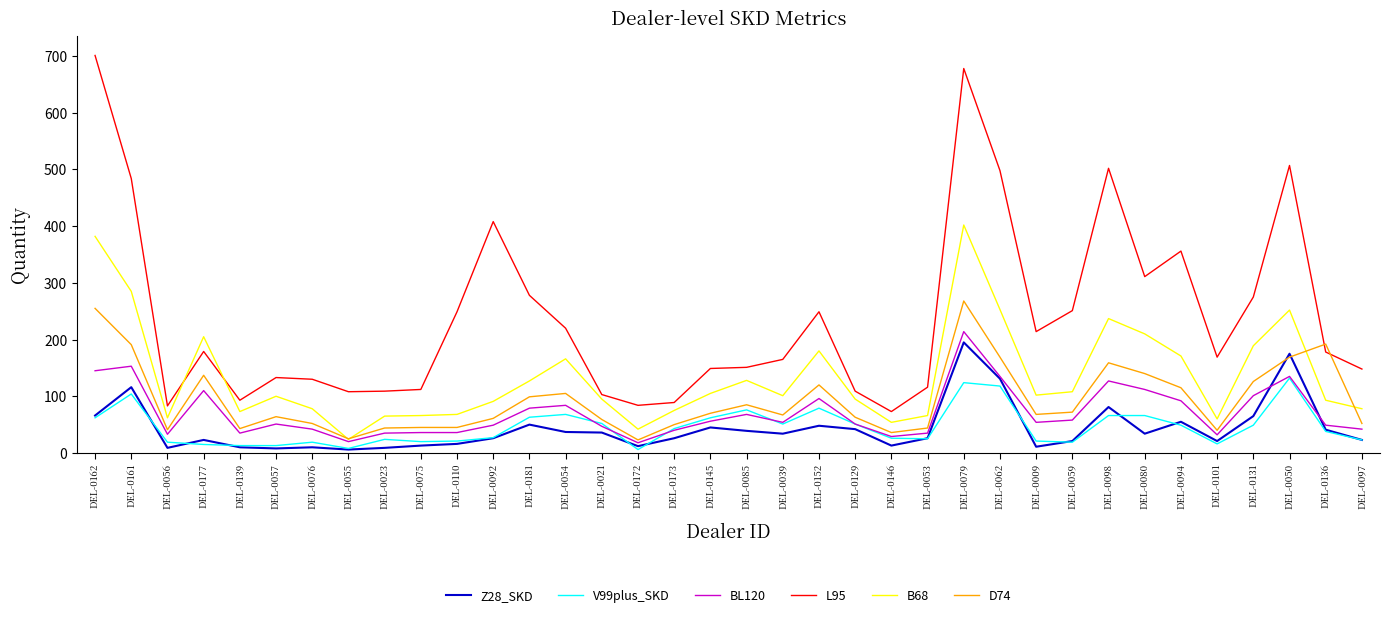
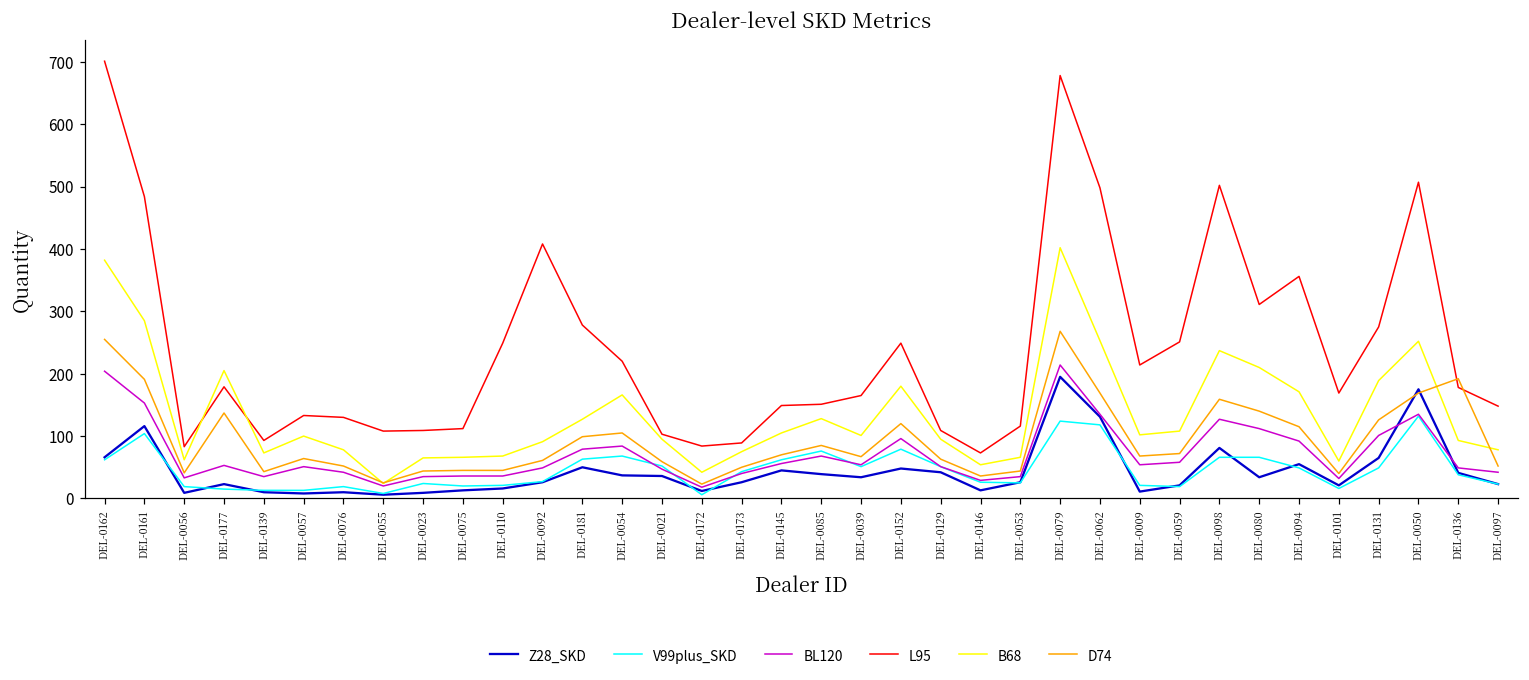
  {
    "Z28_SKD": {
      "DEL-0161": 120,
      "DEL-0056": 10,
      "DEL-0177": 20,
      "DEL-0057": 10,
      "DEL-0076": 10,
      "DEL-0023": 10,
      "DEL-0075": 10,
      "DEL-0110": 20,
      "DEL-0181": 50,
      "DEL-0054": 40,
      "DEL-0021": 40,
      "DEL-0172": 10,
      "DEL-0173": 30,
      "DEL-0145": 50,
      "DEL-0085": 40,
      "DEL-0039": 30,
      "DEL-0152": 50,
      "DEL-0129": 40,
      "DEL-0146": 10,
      "DEL-0079": 200,
      "DEL-0009": 10,
      "DEL-0098": 80,
      "DEL-0080": 30,
      "DEL-0094": 60,
      "DEL-0101": 20,
      "DEL-0131": 70,
      "DEL-0050": 180
    },
    "V99plus_SKD": {
      "DEL-0161": 100,
      "DEL-0056": 20,
      "DEL-0177": 20,
      "DEL-0057": 10,
      "DEL-0076": 20,
      "DEL-0023": 20,
      "DEL-0075": 20,
      "DEL-0110": 20,
      "DEL-0181": 60,
      "DEL-0054": 70,
      "DEL-0021": 50,
      "DEL-0172": 10,
      "DEL-0145": 60,
      "DEL-0085": 80,
      "DEL-0152": 80,
      "DEL-0079": 120,
      "DEL-0062": 120,
      "DEL-0009": 20,
      "DEL-0098": 70,
      "DEL-0080": 70,
      "DEL-0094": 50,
      "DEL-0101": 20,
      "DEL-0131": 50
    },
    "BL120": {
-     "DEL-0162": 150,
+     "DEL-0162": 200,
      "DEL-0161": 150,
      "DEL-0056": 30,
-     "DEL-0177": 110,
+     "DEL-0177": 50,
      "DEL-0139": 40,
      "DEL-0057": 50,
      "DEL-0076": 40,
      "DEL-0023": 40,
      "DEL-0075": 40,
      "DEL-0110": 40,
      "DEL-0092": 50,
      "DEL-0181": 80,
      "DEL-0054": 80,
      "DEL-0021": 50,
      "DEL-0172": 20,
      "DEL-0145": 60,
      "DEL-0085": 70,
      "DEL-0152": 100,
      "DEL-0053": 40,
      "DEL-0079": 210,
      "DEL-0009": 50,
      "DEL-0059": 60,
      "DEL-0098": 130,
      "DEL-0080": 110,
      "DEL-0094": 90,
      "DEL-0101": 30,
      "DEL-0131": 100,
      "DEL-0136": 50,
      "DEL-0097": 40
    },
    "L95": {
      "DEL-0162": 700,
      "DEL-0161": 480,
      "DEL-0056": 80,
      "DEL-0177": 180,
      "DEL-0139": 90,
      "DEL-0057": 130,
      "DEL-0076": 130,
      "DEL-0055": 110,
      "DEL-0023": 110,
      "DEL-0075": 110,
      "DEL-0110": 250,
      "DEL-0092": 410,
      "DEL-0181": 280,
      "DEL-0054": 220,
      "DEL-0021": 100,
      "DEL-0172": 80,
      "DEL-0173": 90,
      "DEL-0145": 150,
      "DEL-0085": 150,
      "DEL-0039": 170,
      "DEL-0152": 250,
      "DEL-0129": 110,
      "DEL-0146": 70,
      "DEL-0053": 120,
      "DEL-0079": 680,
      "DEL-0062": 500,
      "DEL-0009": 210,
      "DEL-0059": 250,
      "DEL-0098": 500,
      "DEL-0080": 310,
      "DEL-0094": 360,
      "DEL-0101": 170,
      "DEL-0131": 280,
      "DEL-0050": 510,
      "DEL-0136": 180,
      "DEL-0097": 150
    },
    "B68": {
      "DEL-0162": 380,
      "DEL-0161": 290,
      "DEL-0056": 60,
      "DEL-0177": 210,
      "DEL-0139": 70,
      "DEL-0057": 100,
      "DEL-0076": 80,
      "DEL-0023": 70,
      "DEL-0075": 70,
      "DEL-0110": 70,
      "DEL-0092": 90,
      "DEL-0181": 130,
      "DEL-0054": 170,
      "DEL-0021": 100,
      "DEL-0172": 40,
      "DEL-0173": 80,
      "DEL-0145": 110,
      "DEL-0085": 130,
      "DEL-0039": 100,
      "DEL-0152": 180,
      "DEL-0129": 100,
      "DEL-0146": 50,
      "DEL-0053": 70,
      "DEL-0079": 400,
      "DEL-0062": 250,
      "DEL-0009": 100,
      "DEL-0059": 110,
      "DEL-0098": 240,
      "DEL-0080": 210,
      "DEL-0094": 170,
      "DEL-0101": 60,
      "DEL-0131": 190,
      "DEL-0050": 250,
      "DEL-0136": 90,
      "DEL-0097": 80
    },
    "D74": {
      "DEL-0162": 260,
      "DEL-0161": 190,
      "DEL-0056": 40,
      "DEL-0177": 140,
      "DEL-0139": 40,
      "DEL-0057": 60,
      "DEL-0076": 50,
      "DEL-0023": 40,
      "DEL-0075": 50,
      "DEL-0110": 50,
      "DEL-0092": 60,
      "DEL-0181": 100,
      "DEL-0054": 110,
      "DEL-0021": 60,
      "DEL-0172": 20,
      "DEL-0173": 50,
      "DEL-0145": 70,
      "DEL-0085": 90,
      "DEL-0039": 70,
      "DEL-0152": 120,
      "DEL-0129": 60,
      "DEL-0146": 40,
      "DEL-0053": 40,
      "DEL-0079": 270,
      "DEL-0062": 170,
      "DEL-0009": 70,
      "DEL-0059": 70,
      "DEL-0098": 160,
      "DEL-0080": 140,
      "DEL-0094": 120,
      "DEL-0101": 40,
      "DEL-0131": 130,
      "DEL-0050": 170,
      "DEL-0136": 190,
      "DEL-0097": 50
    }
  }
